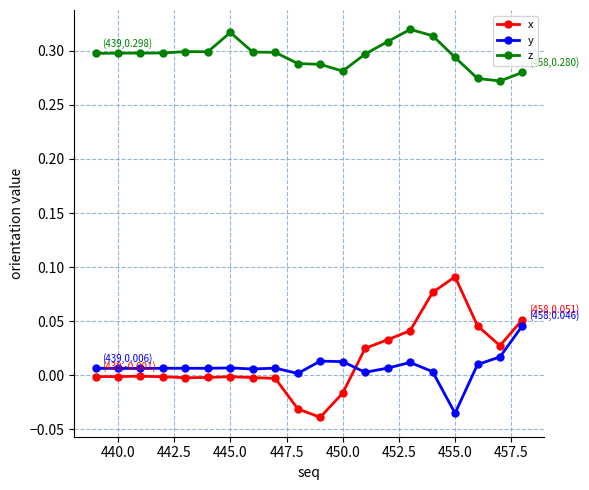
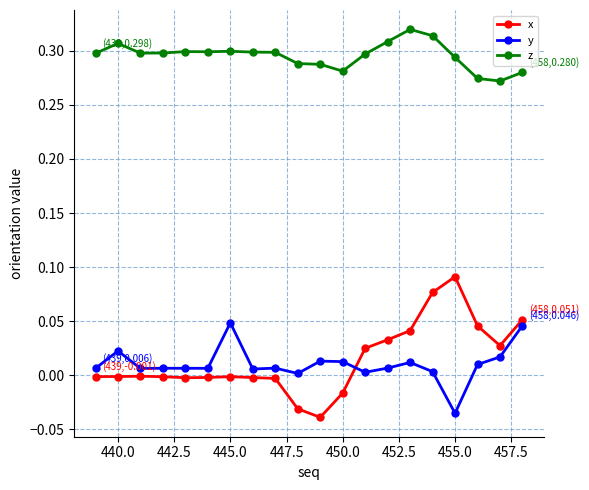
  {
    "x": {
      "445.0": -0.001,
      "450.0": -0.017,
      "455.0": 0.091
    },
    "y": {
-     "440.0": 0.006,
-     "445.0": 0.007,
+     "440.0": 0.022,
+     "445.0": 0.048,
      "450.0": 0.012,
      "455.0": -0.035
    },
    "z": {
-     "440.0": 0.298,
-     "445.0": 0.317,
+     "440.0": 0.307,
+     "445.0": 0.300,
      "450.0": 0.281,
      "455.0": 0.294
    }
  }
